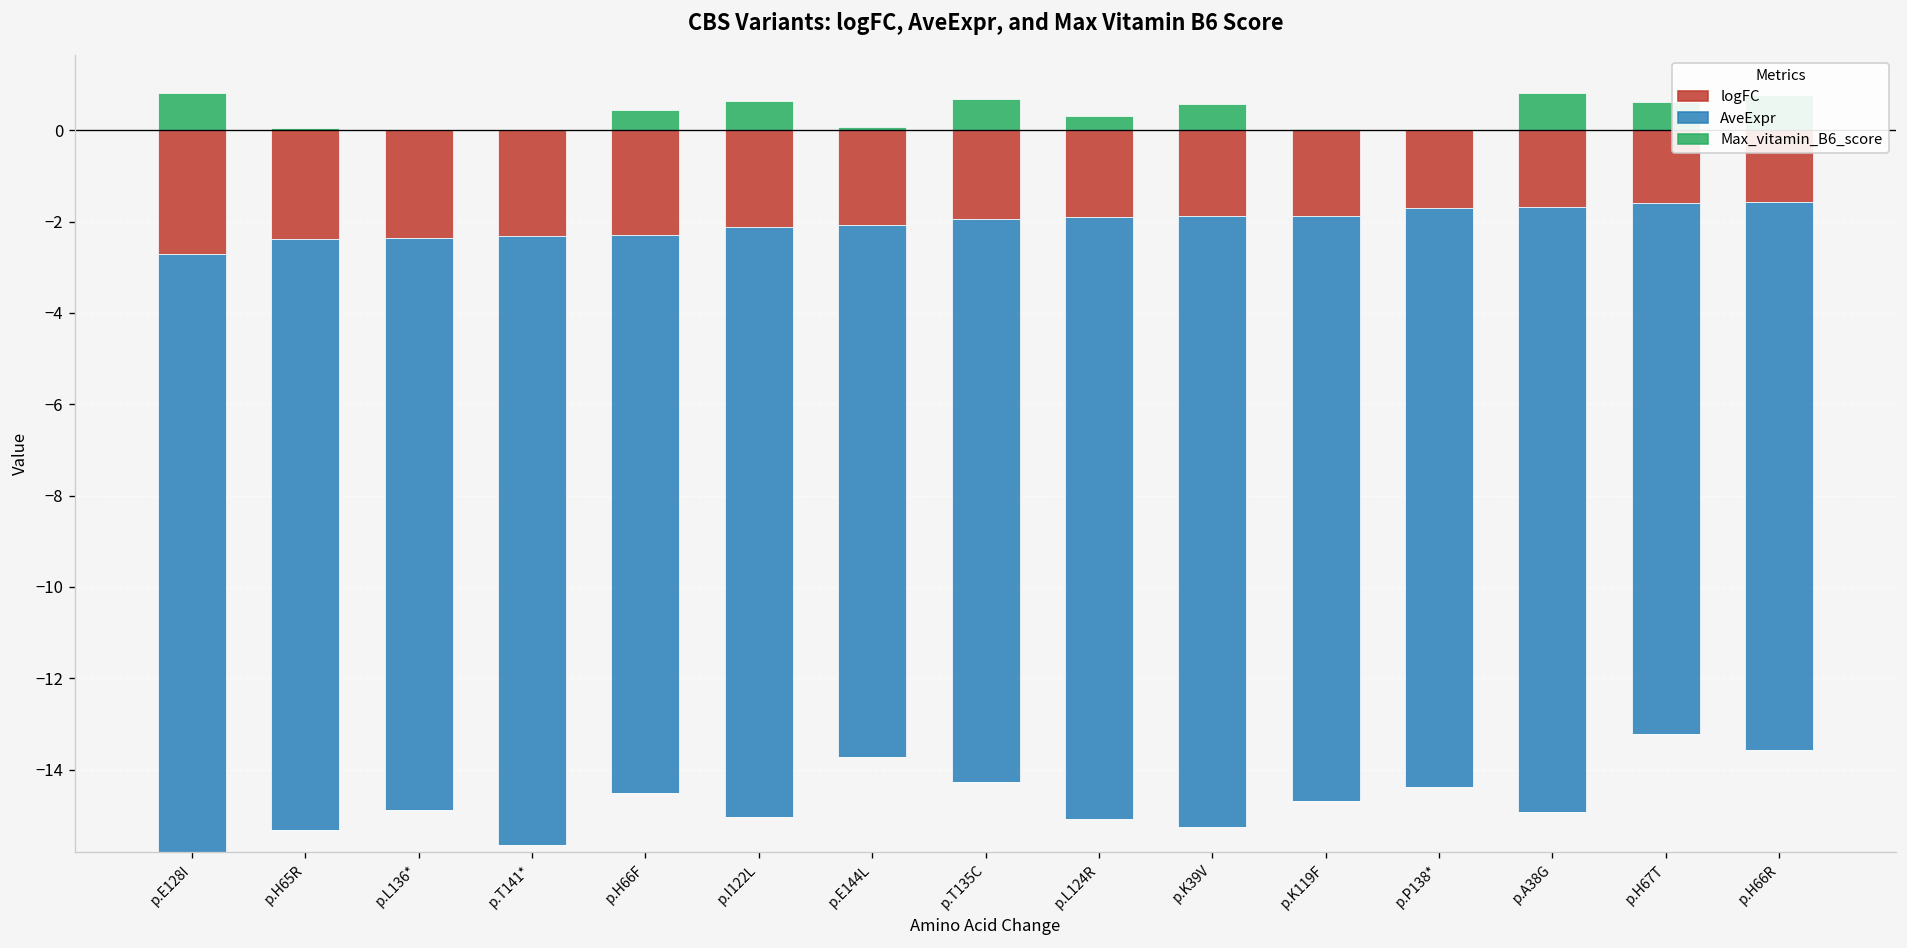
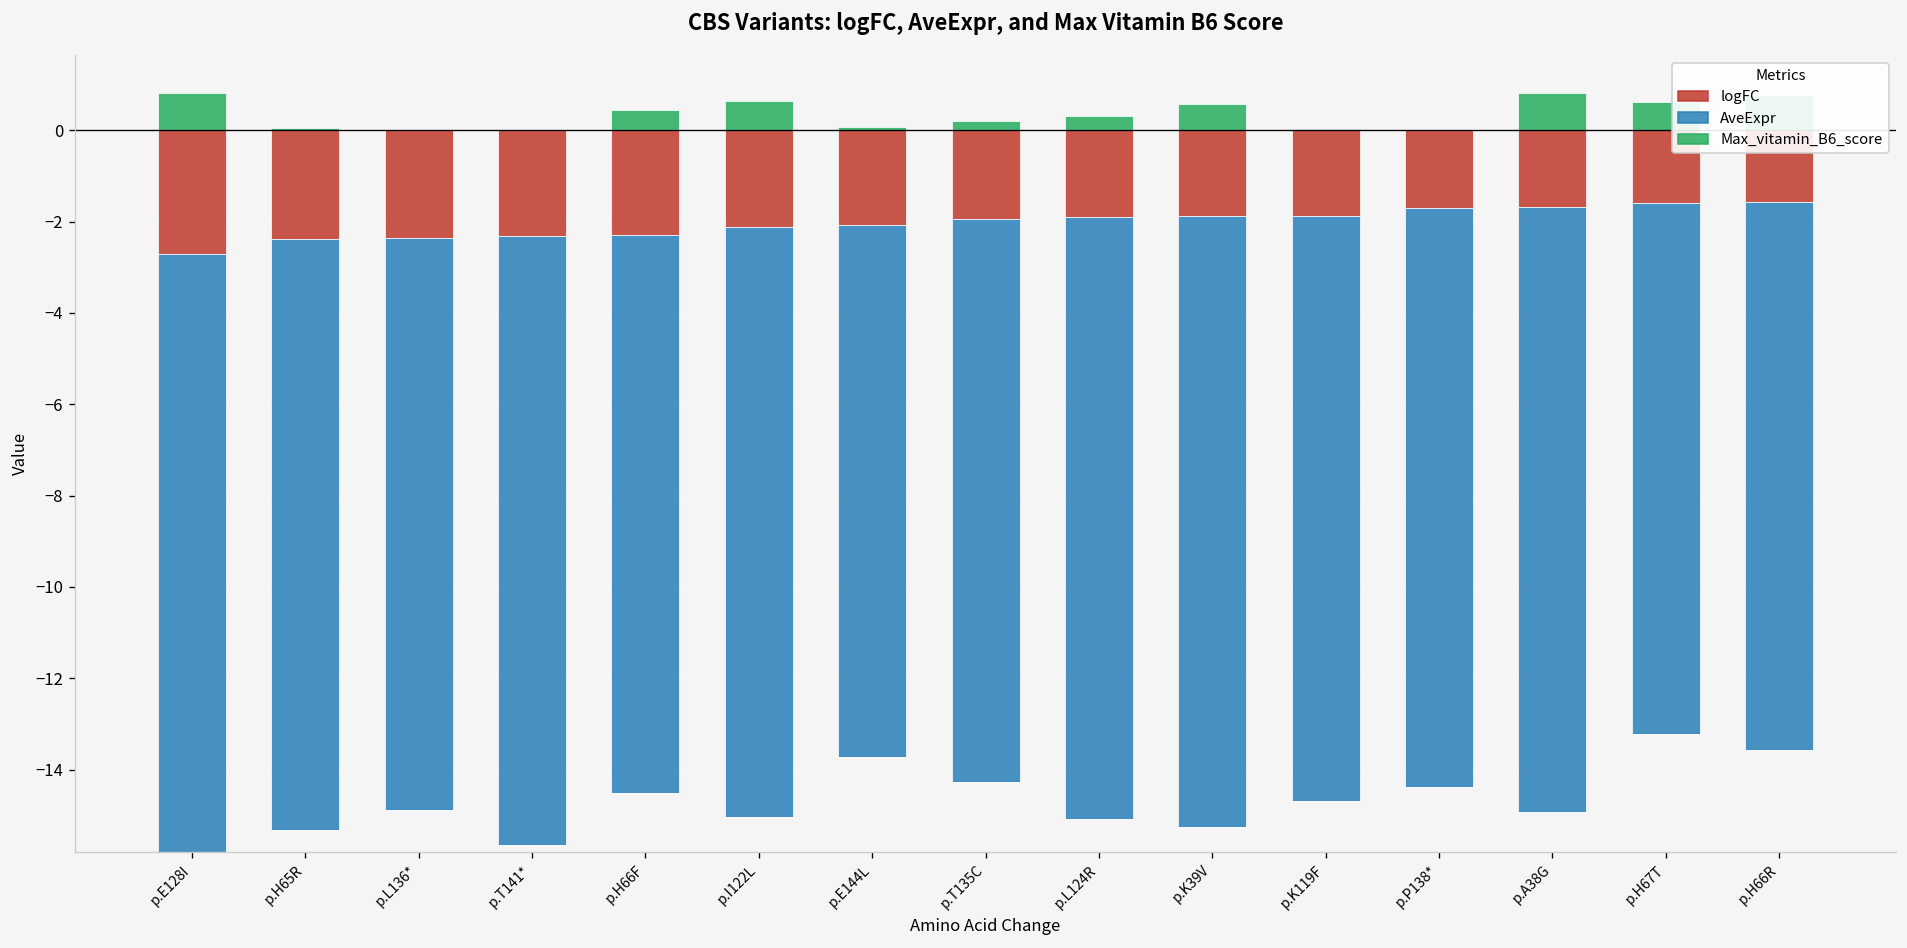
  {
    "Max_vitamin_B6_score": {
      "p.E128I": 0.8,
      "p.L136*": 0.0,
      "p.T141*": 0.0,
      "p.H66F": 0.4,
      "p.I122L": 0.6,
      "p.E144L": 0.1,
-     "p.T135C": 0.7,
+     "p.T135C": 0.2,
      "p.L124R": 0.3,
      "p.K39V": 0.6,
      "p.P138*": 0.0,
      "p.A38G": 0.8,
      "p.H67T": 0.6
    }
  }
